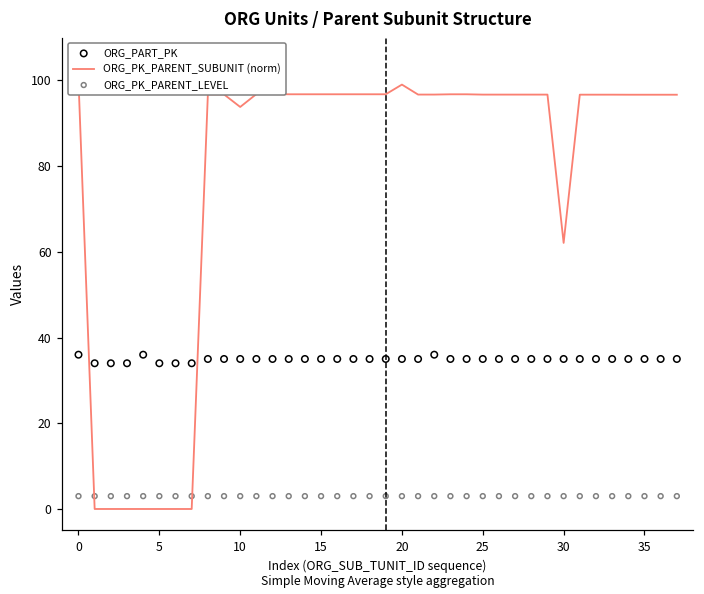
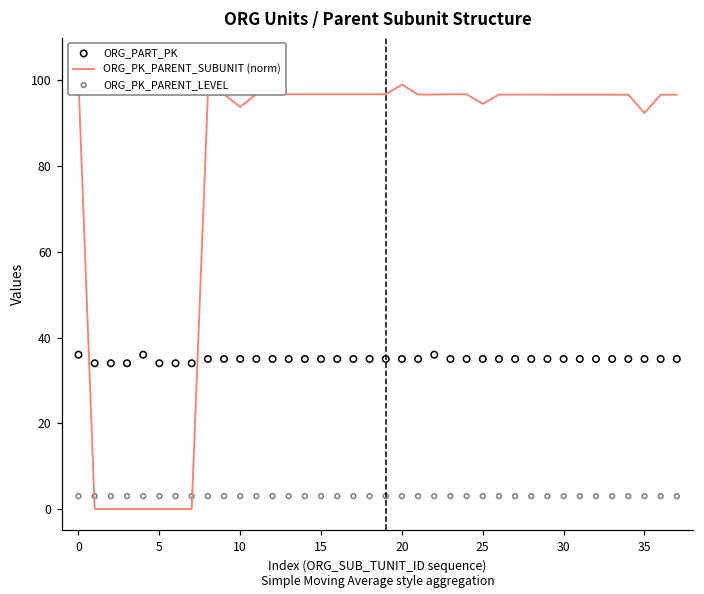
  {
    "ORG_PK_PARENT_SUBUNIT (norm)": {
      "5": 0,
      "10": 94,
      "15": 97,
      "20": 99,
-     "25": 97,
-     "30": 62,
-     "35": 97
+     "25": 95,
+     "30": 97,
+     "35": 92
    }
  }
